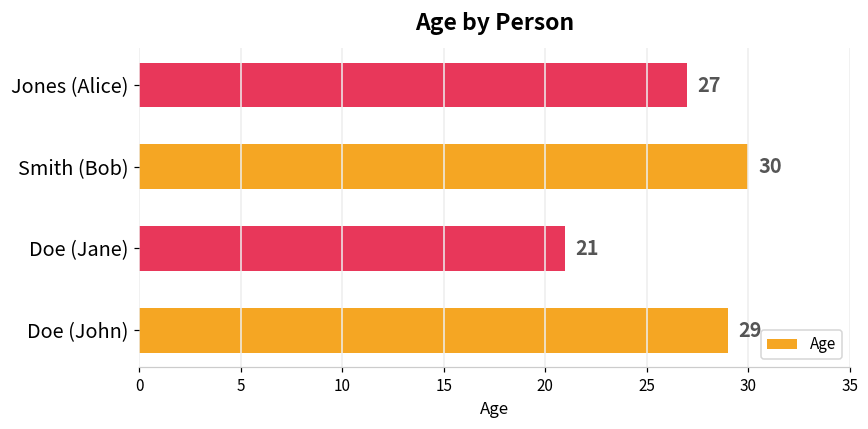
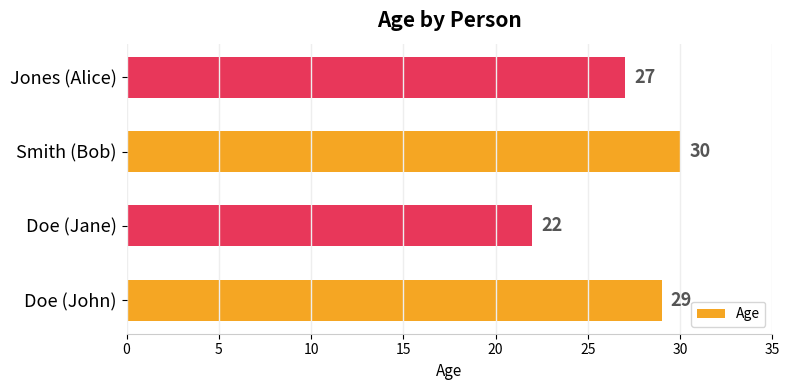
  {
    "Jones (Alice)": 27,
    "Smith (Bob)": 30,
-   "Doe (Jane)": 21
+   "Doe (Jane)": 22
  }
